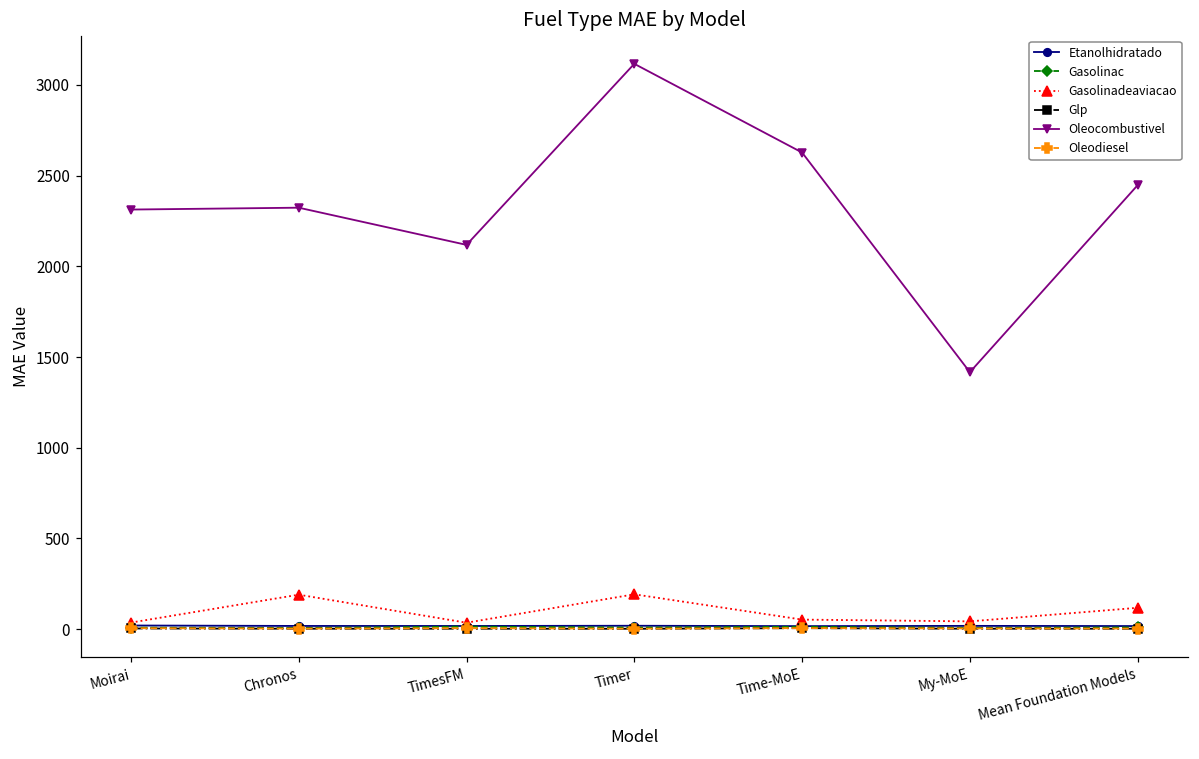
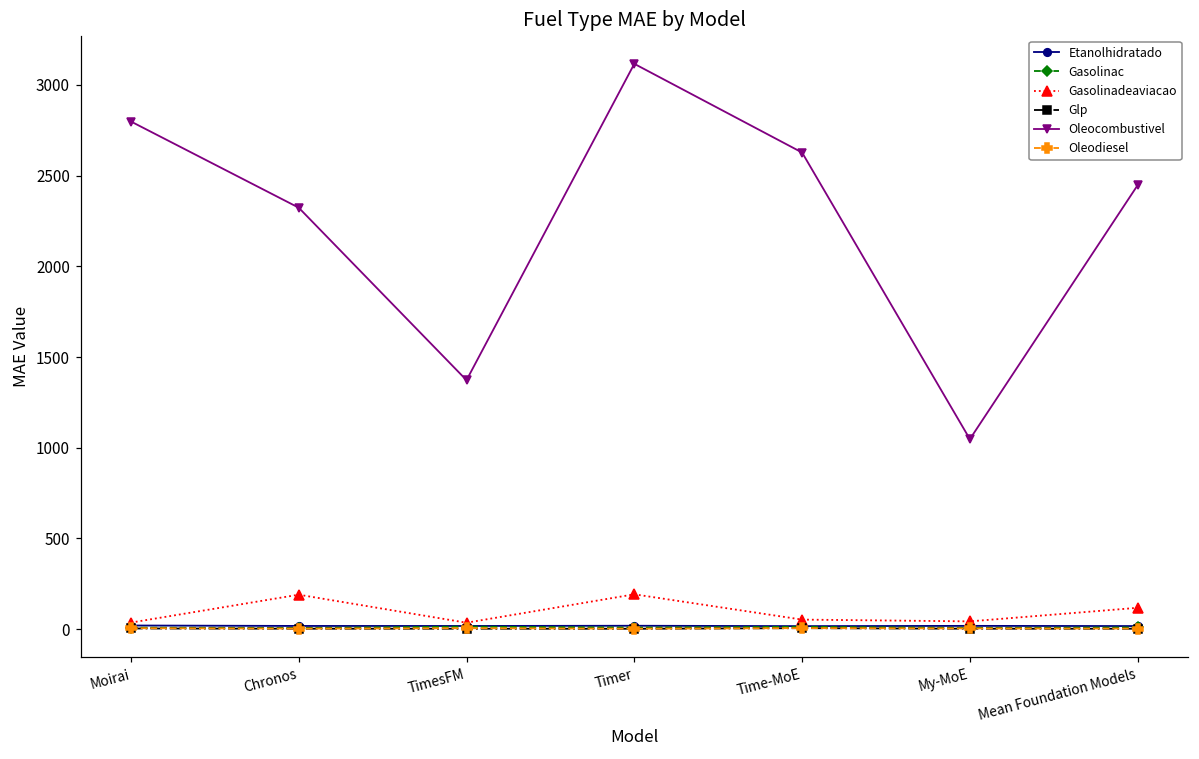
  {
    "Gasolinadeaviacao": {
      "Moirai": 40,
      "Chronos": 190,
      "TimesFM": 40,
      "Timer": 190,
      "Time-MoE": 50,
      "My-MoE": 40,
      "Mean Foundation Models": 120
    },
    "Oleocombustivel": {
-     "Moirai": 2310,
+     "Moirai": 2800,
      "Chronos": 2320,
-     "TimesFM": 2120,
+     "TimesFM": 1370,
      "Timer": 3120,
      "Time-MoE": 2630,
-     "My-MoE": 1420,
+     "My-MoE": 1050,
      "Mean Foundation Models": 2450
    }
  }
